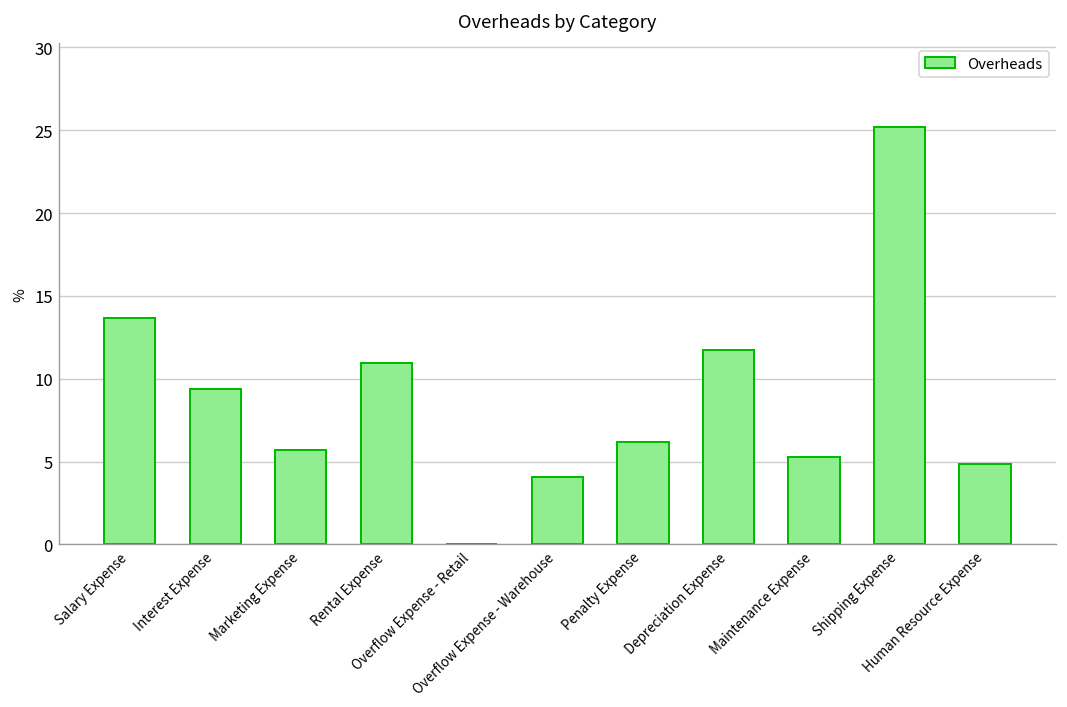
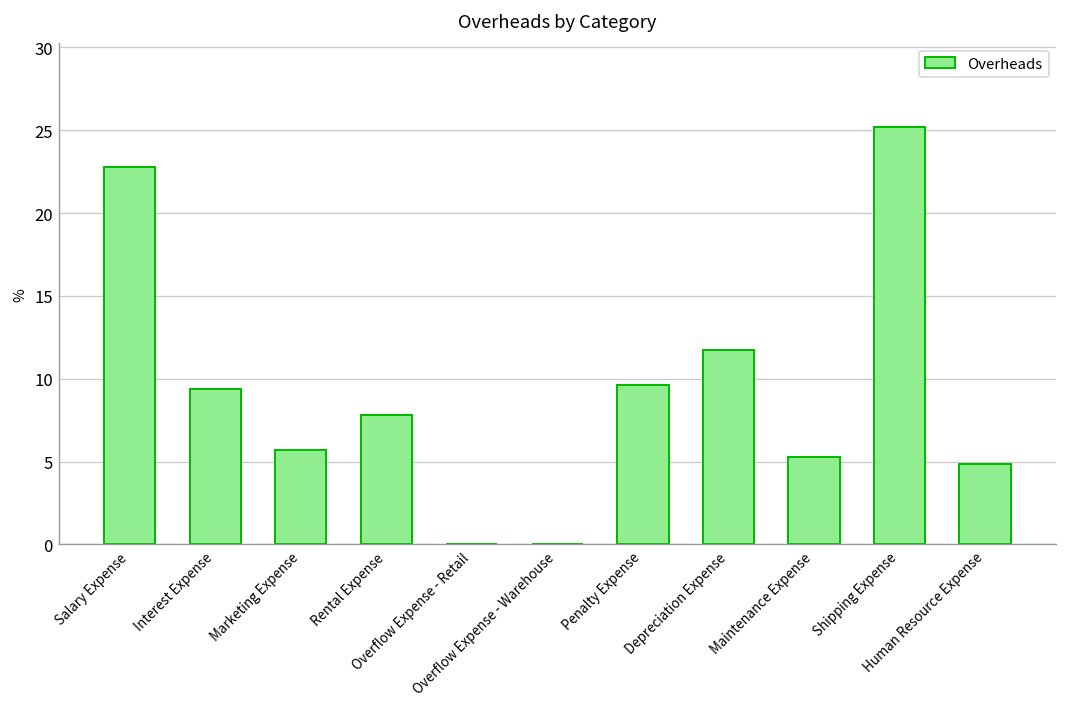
  {
-   "Salary Expense": 13.7,
+   "Salary Expense": 22.8,
    "Interest Expense": 9.4,
    "Marketing Expense": 5.7,
-   "Rental Expense": 11.0,
-   "Overflow Expense - Warehouse": 4.1,
-   "Penalty Expense": 6.2,
+   "Rental Expense": 7.8,
+   "Overflow Expense - Warehouse": 0.0,
+   "Penalty Expense": 9.6,
    "Depreciation Expense": 11.8,
    "Maintenance Expense": 5.3,
    "Shipping Expense": 25.2,
    "Human Resource Expense": 4.9
  }
